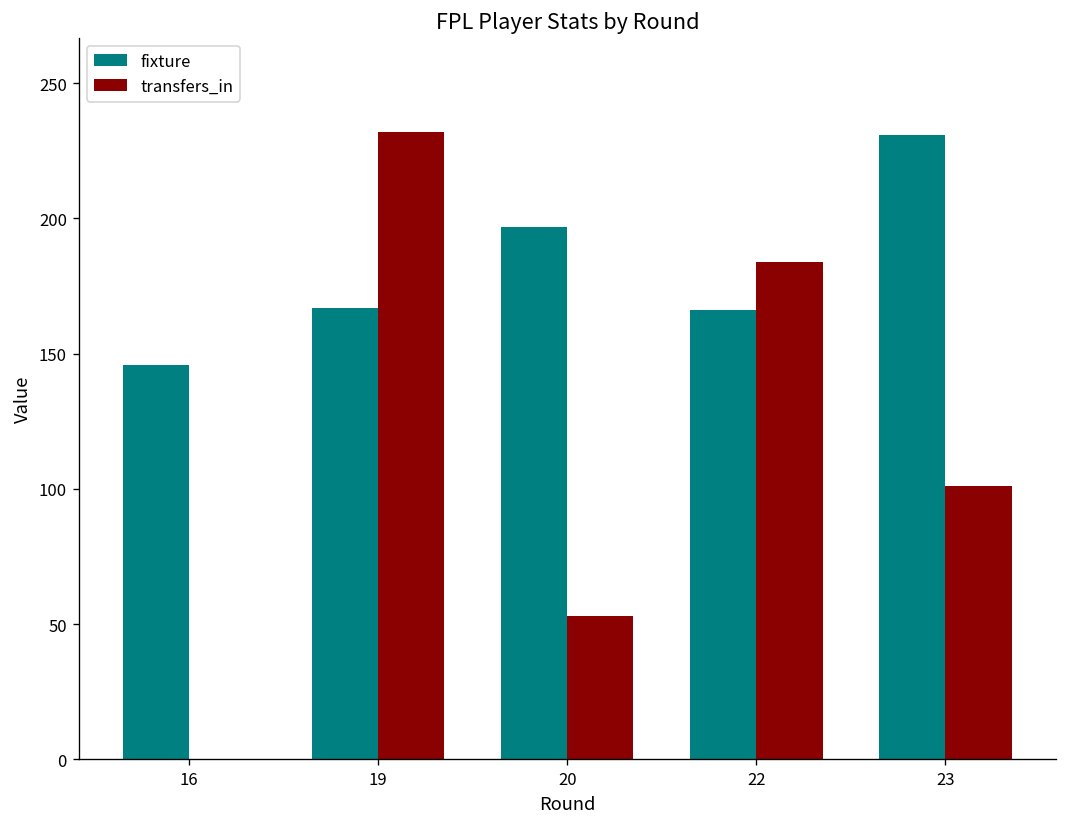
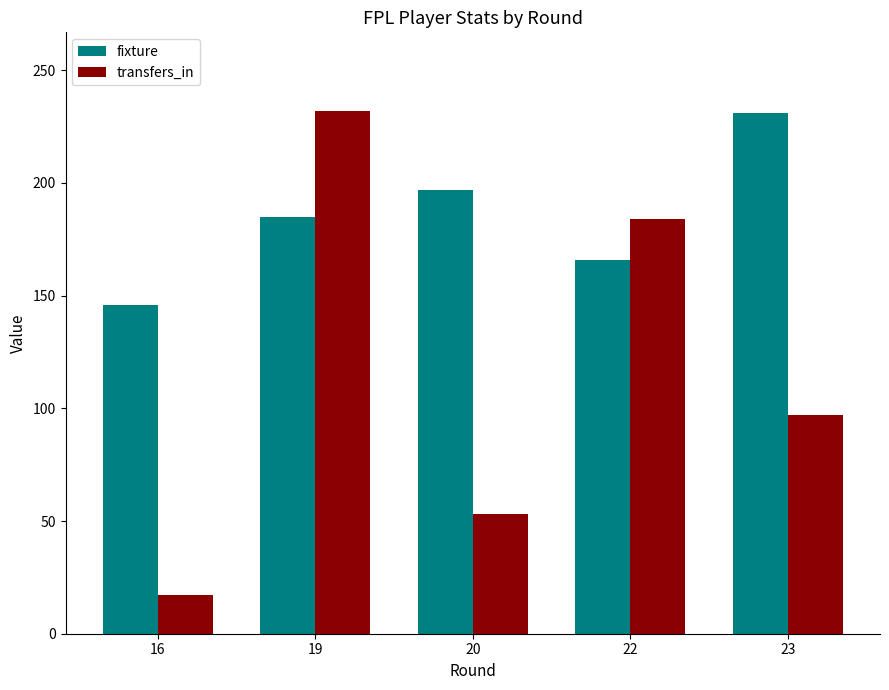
  {
    "fixture": {
      "16": 146,
-     "19": 167,
+     "19": 185,
      "20": 197,
      "22": 166,
      "23": 231
    },
    "transfers_in": {
-     "16": 0,
+     "16": 17,
      "19": 232,
      "20": 53,
      "22": 184,
-     "23": 101
+     "23": 97
    }
  }
